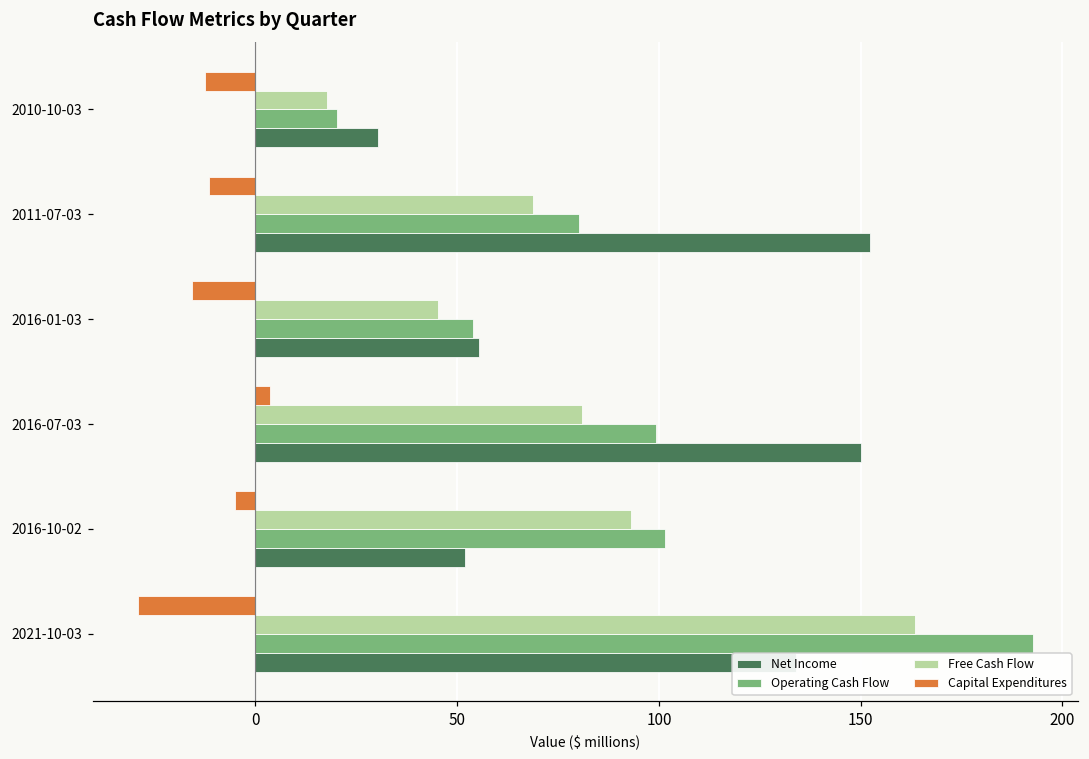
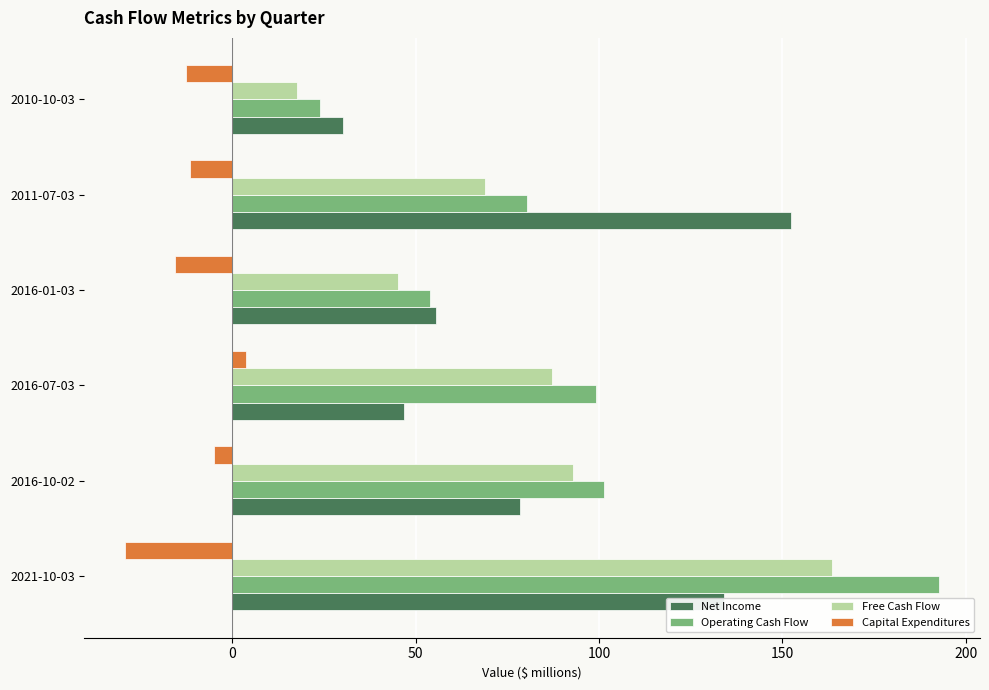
  {
    "Net Income": {
      "2010-10-03": 30,
      "2011-07-03": 152,
      "2016-01-03": 56,
-     "2016-07-03": 150,
-     "2016-10-02": 52
+     "2016-07-03": 47,
+     "2016-10-02": 78
    },
    "Operating Cash Flow": {
-     "2010-10-03": 20,
+     "2010-10-03": 24,
      "2011-07-03": 80,
      "2016-01-03": 54,
      "2016-07-03": 99,
      "2016-10-02": 101,
      "2021-10-03": 193
    },
    "Free Cash Flow": {
      "2010-10-03": 18,
      "2011-07-03": 69,
      "2016-01-03": 45,
-     "2016-07-03": 81,
+     "2016-07-03": 87,
      "2016-10-02": 93,
      "2021-10-03": 164
    },
    "Capital Expenditures": {
      "2010-10-03": -13,
      "2011-07-03": -11,
      "2016-01-03": -16,
      "2016-07-03": 4,
      "2016-10-02": -5,
      "2021-10-03": -29
    }
  }
